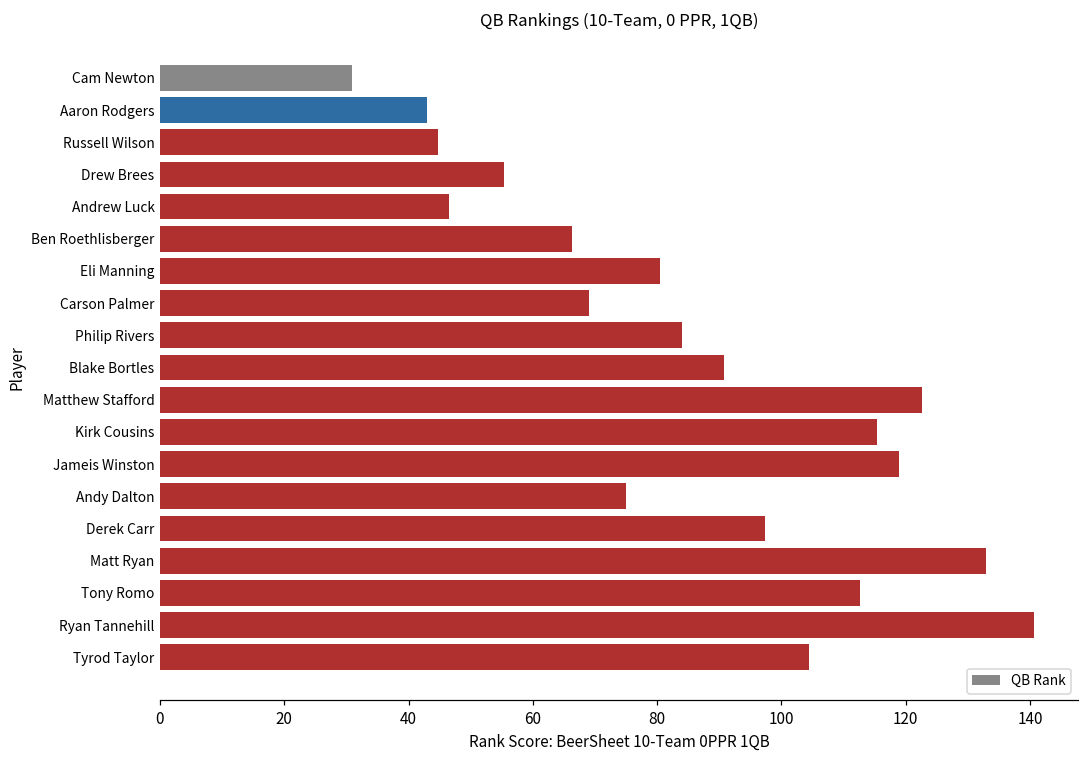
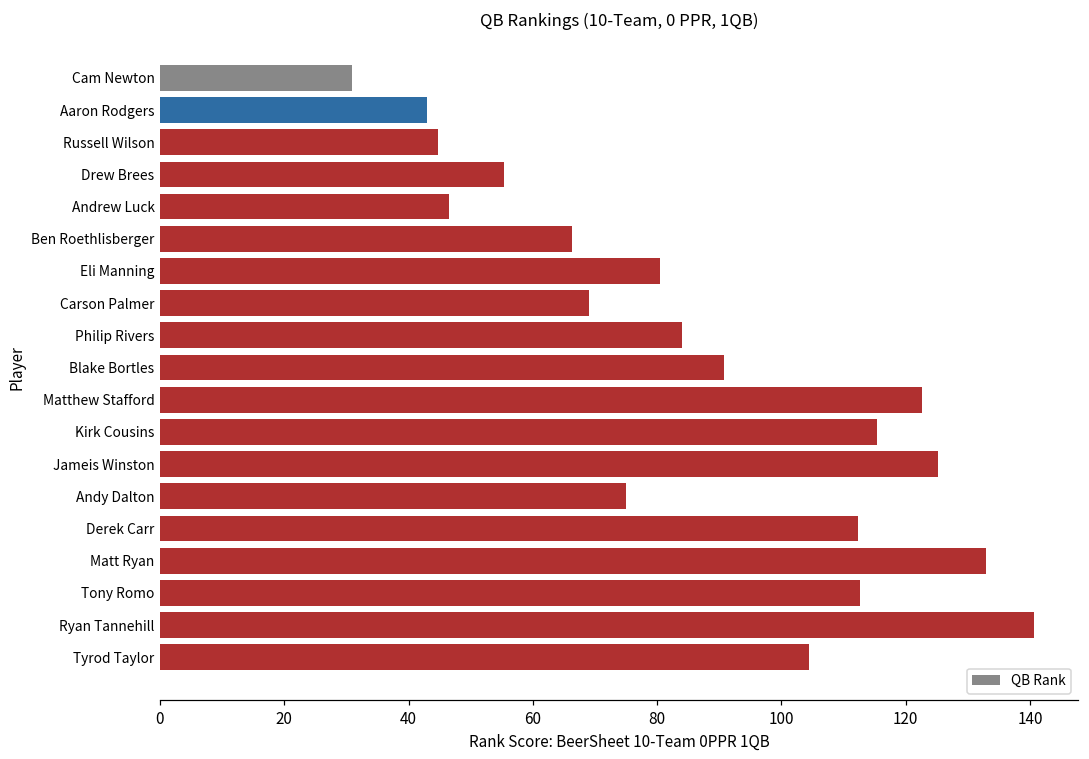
  {
    "Cam Newton": 31,
    "Aaron Rodgers": 43,
    "Russell Wilson": 45,
    "Drew Brees": 55,
    "Andrew Luck": 47,
    "Ben Roethlisberger": 66,
    "Eli Manning": 80,
    "Carson Palmer": 69,
    "Philip Rivers": 84,
    "Blake Bortles": 91,
    "Matthew Stafford": 123,
    "Kirk Cousins": 115,
-   "Jameis Winston": 119,
+   "Jameis Winston": 125,
    "Andy Dalton": 75,
-   "Derek Carr": 97,
+   "Derek Carr": 112,
    "Matt Ryan": 133,
    "Tony Romo": 113,
    "Ryan Tannehill": 141,
    "Tyrod Taylor": 104
  }
